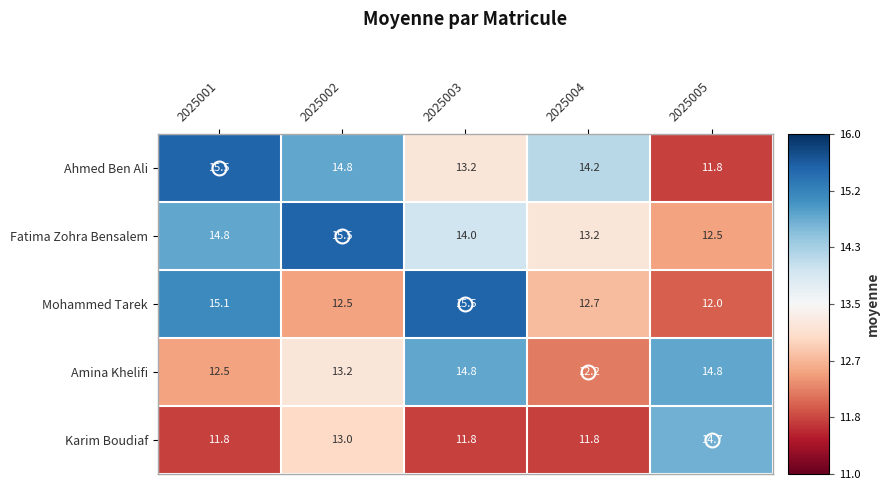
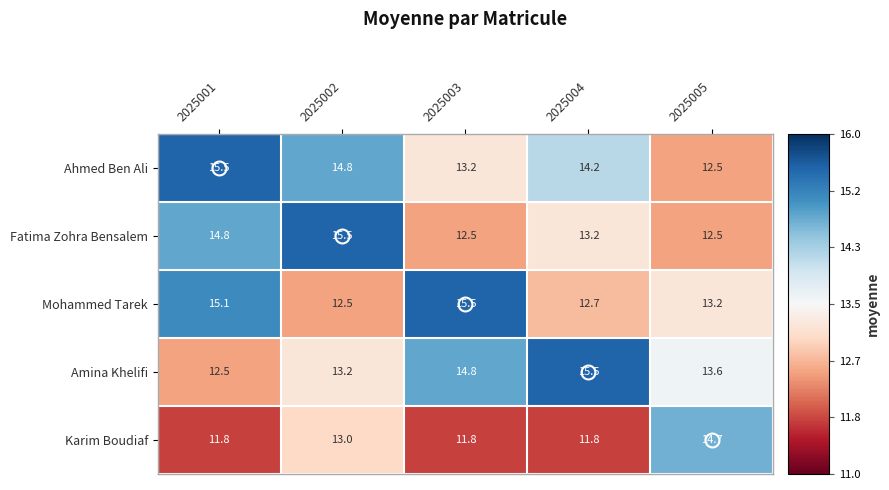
  {
    "Ahmed Ben Ali": {
      "2025002": 14.8,
      "2025003": 13.2,
      "2025004": 14.2,
-     "2025005": 11.8
+     "2025005": 12.5
    },
    "Fatima Zohra Bensalem": {
      "2025001": 14.8,
-     "2025003": 14.0,
+     "2025003": 12.5,
      "2025004": 13.2,
      "2025005": 12.5
    },
    "Mohammed Tarek": {
      "2025001": 15.1,
      "2025002": 12.5,
      "2025004": 12.7,
-     "2025005": 12.0
+     "2025005": 13.2
    },
    "Amina Khelifi": {
      "2025001": 12.5,
      "2025002": 13.2,
      "2025003": 14.8,
-     "2025004": 12.2,
-     "2025005": 14.8
+     "2025004": 15.5,
+     "2025005": 13.6
    },
    "Karim Boudiaf": {
      "2025001": 11.8,
      "2025002": 13.0,
      "2025003": 11.8,
      "2025004": 11.8
    }
  }
